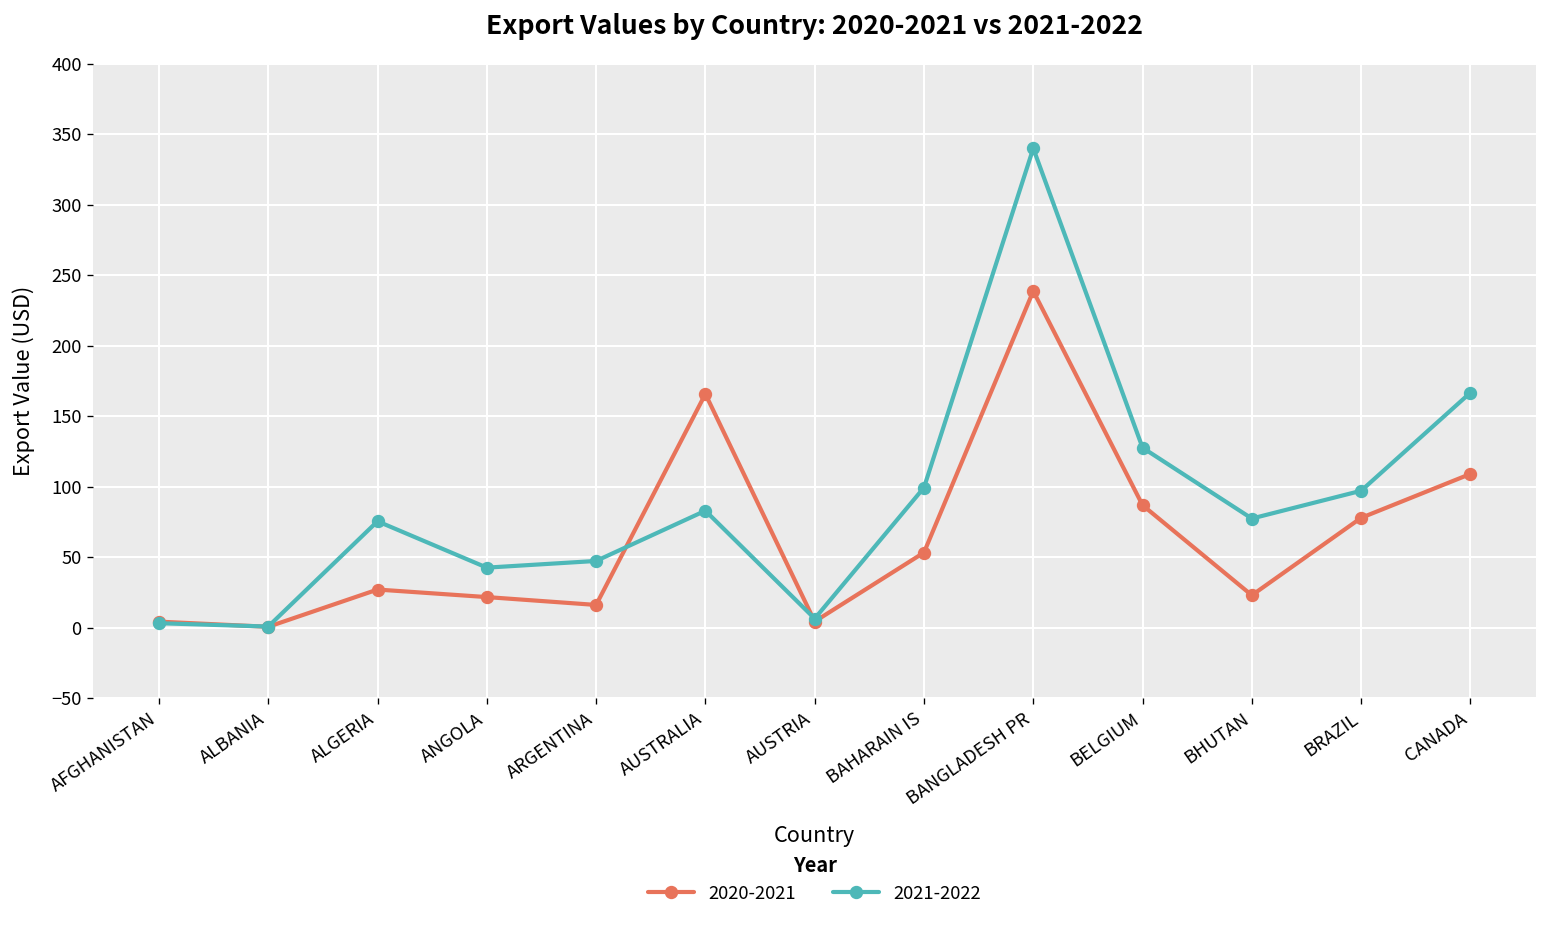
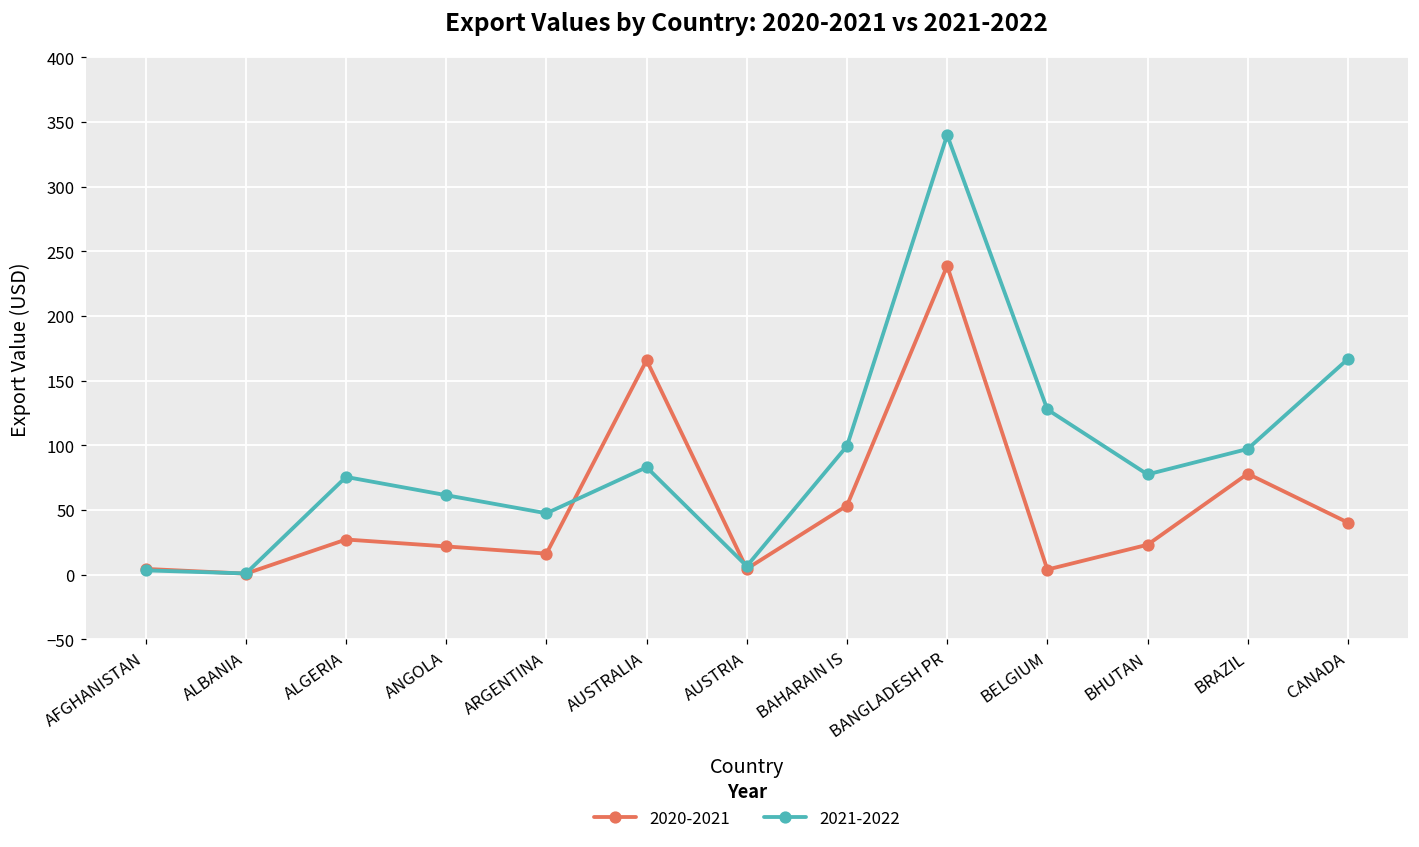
  {
    "2020-2021": {
      "ALGERIA": 27,
      "ANGOLA": 22,
      "ARGENTINA": 16,
      "AUSTRALIA": 166,
      "BAHARAIN IS": 53,
      "BANGLADESH PR": 239,
-     "BELGIUM": 87,
+     "BELGIUM": 4,
      "BHUTAN": 23,
      "BRAZIL": 78,
-     "CANADA": 109
+     "CANADA": 40
    },
    "2021-2022": {
      "ALGERIA": 76,
-     "ANGOLA": 43,
+     "ANGOLA": 61,
      "ARGENTINA": 47,
      "AUSTRALIA": 83,
      "BAHARAIN IS": 99,
      "BANGLADESH PR": 340,
      "BELGIUM": 128,
      "BHUTAN": 77,
      "BRAZIL": 97,
      "CANADA": 167
    }
  }
